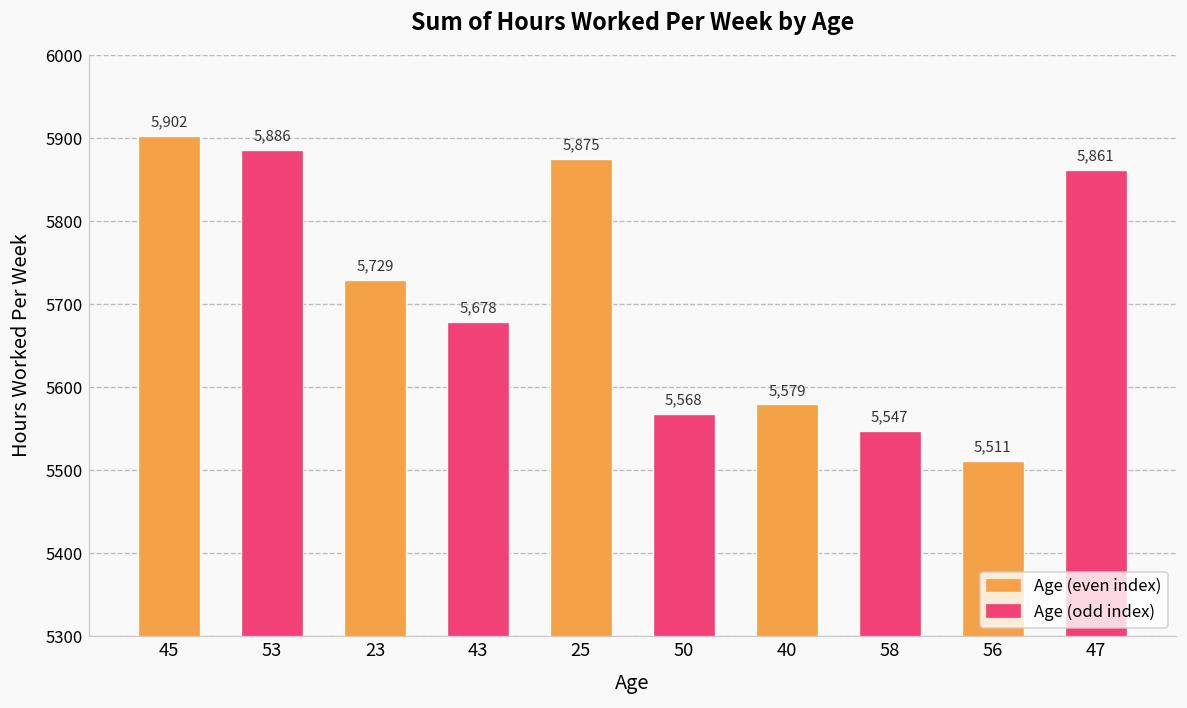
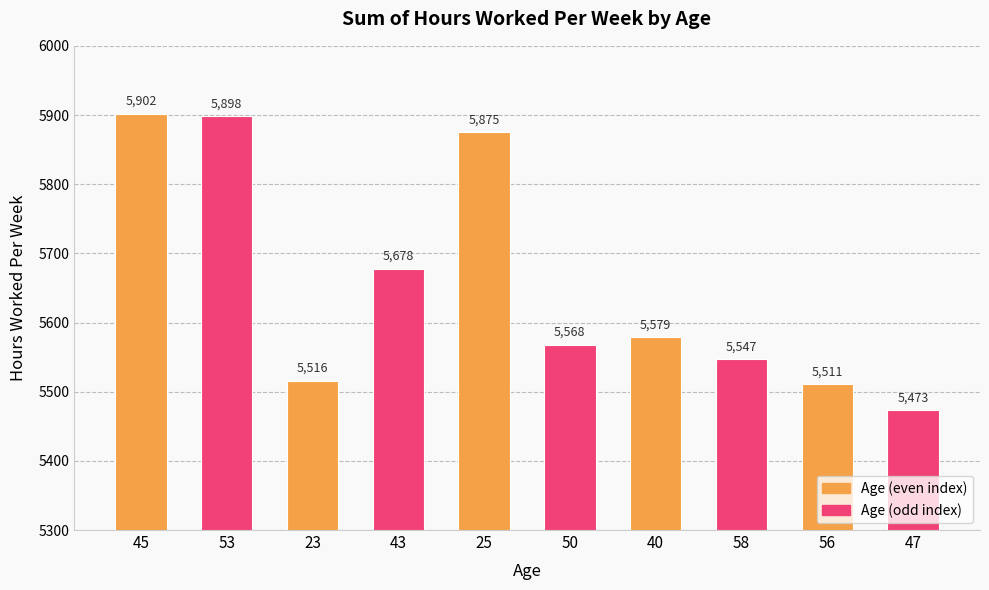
  {
    "45": "5,902",
-   "53": "5,886",
-   "23": "5,729",
+   "53": "5,898",
+   "23": "5,516",
    "43": "5,678",
    "25": "5,875",
    "50": "5,568",
    "40": "5,579",
    "58": "5,547",
    "56": "5,511",
-   "47": "5,861"
+   "47": "5,473"
  }
